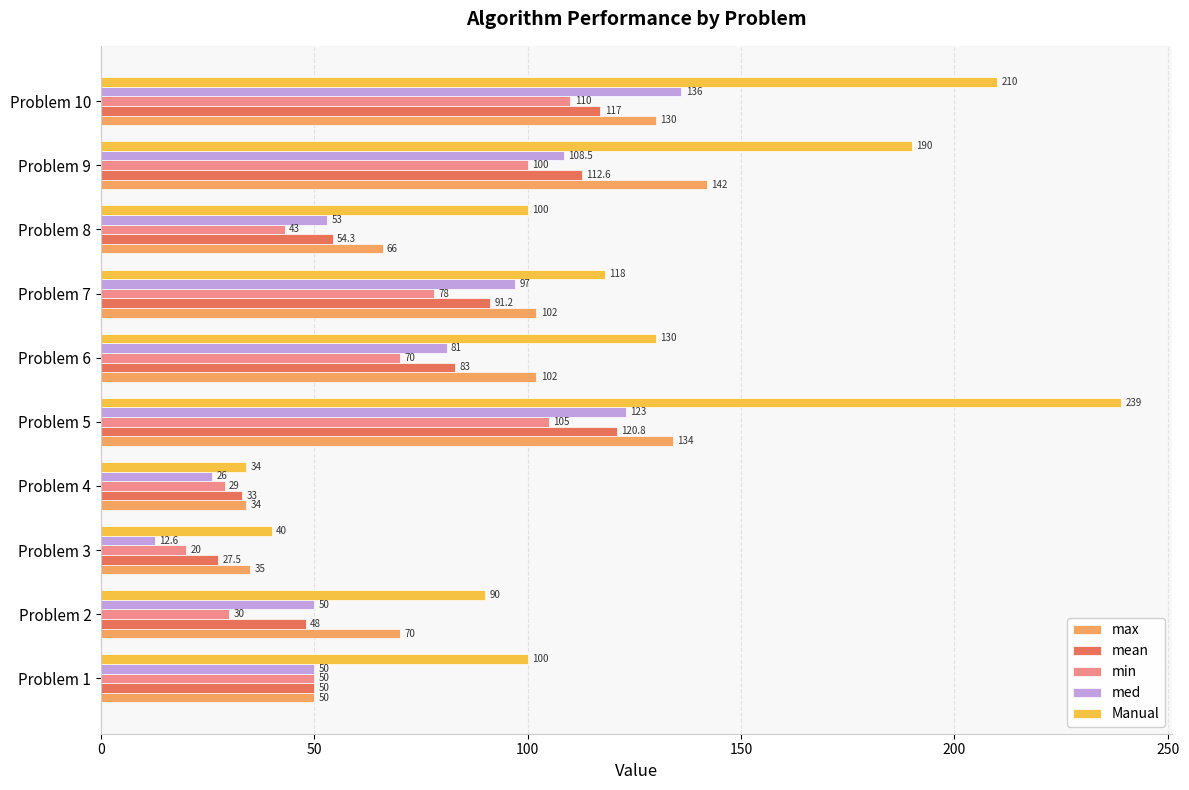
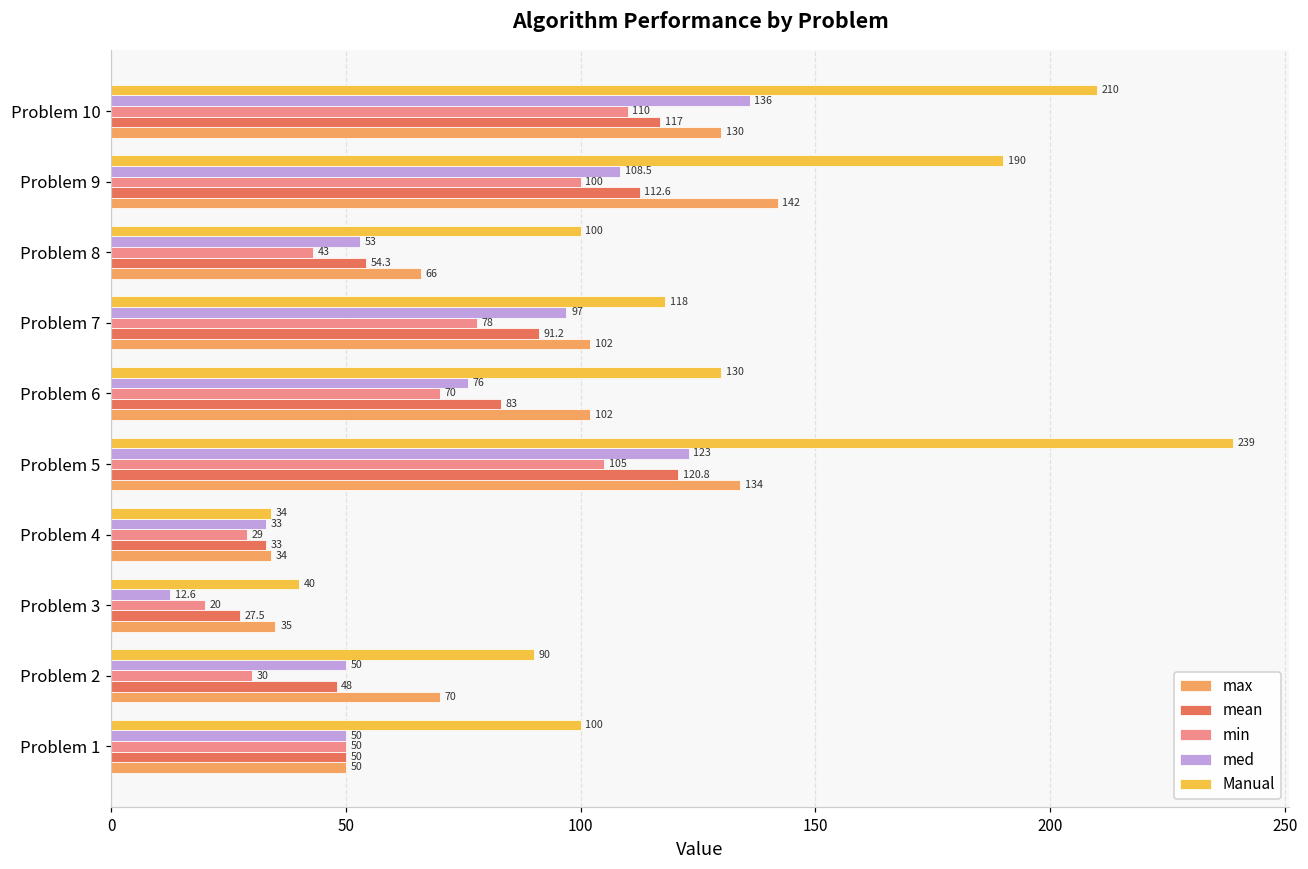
  {
    "med": {
      "Problem 10": 136,
      "Problem 9": 108.5,
      "Problem 8": 53,
      "Problem 7": 97,
-     "Problem 6": 81,
+     "Problem 6": 76,
      "Problem 5": 123,
-     "Problem 4": 26,
+     "Problem 4": 33,
      "Problem 3": 12.6,
      "Problem 2": 50,
      "Problem 1": 50
    }
  }
